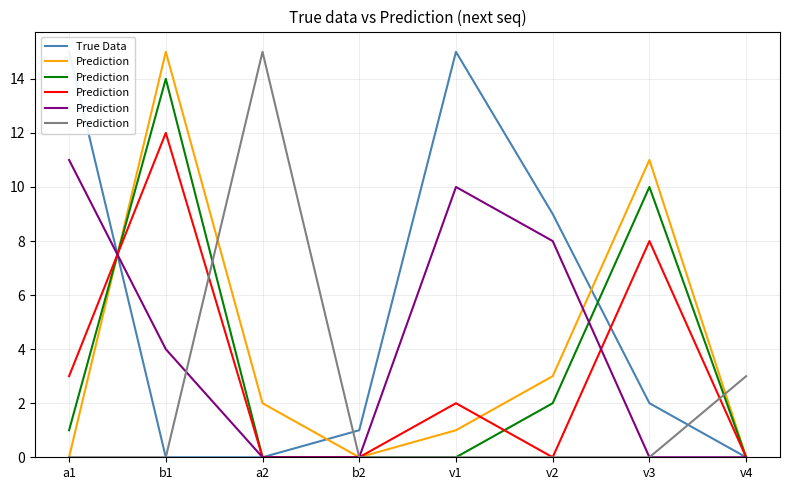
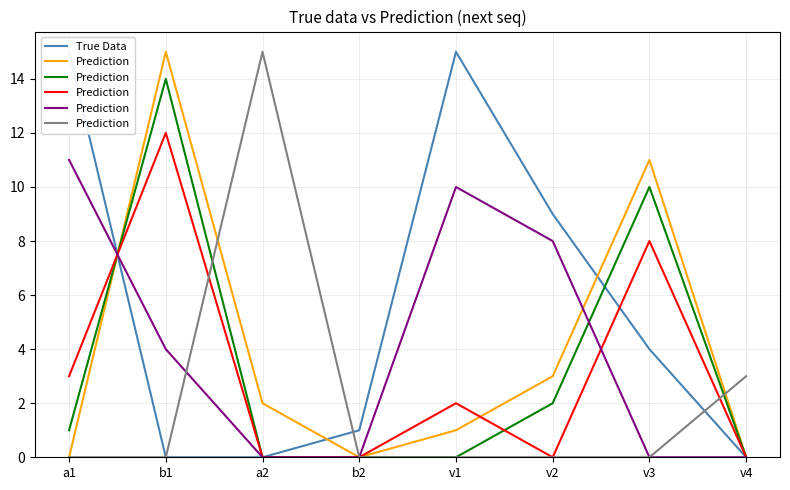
  {
    "True Data": {
      "b2": 1,
      "v1": 15,
      "v2": 9,
-     "v3": 2
+     "v3": 4
    }
  }
